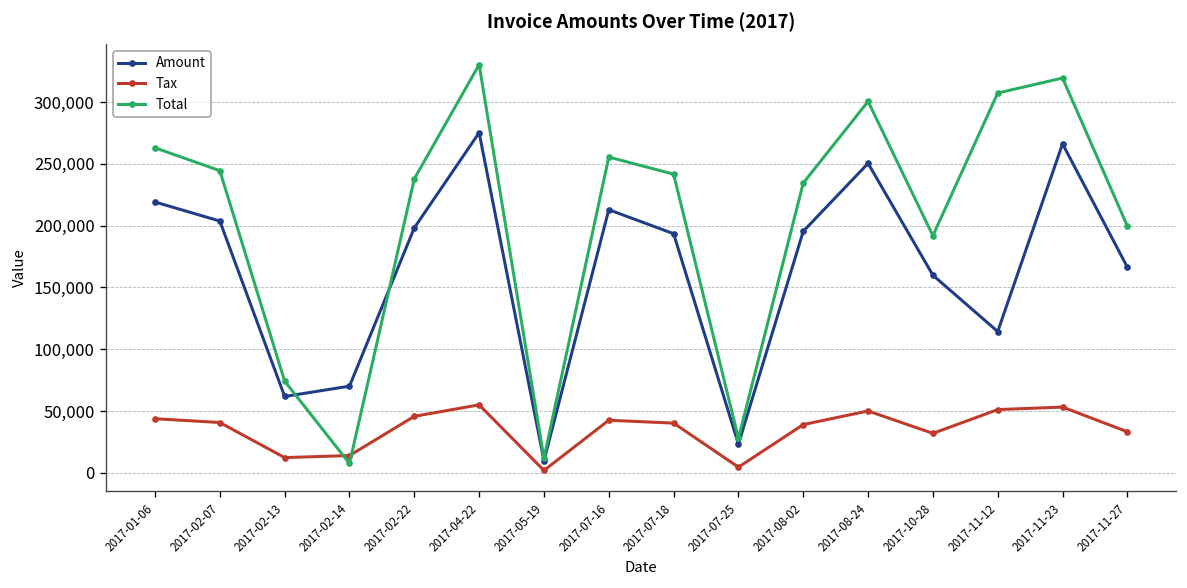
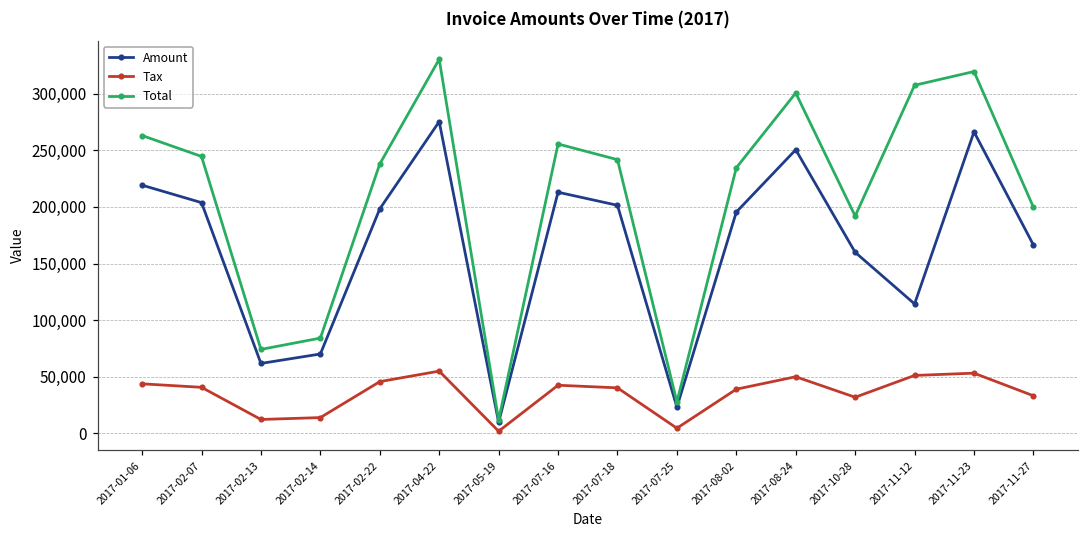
  {
    "Amount": {
      "2017-01-06": "219,000",
      "2017-02-07": "204,000",
      "2017-02-13": "62,000",
      "2017-02-14": "70,000",
      "2017-02-22": "198,000",
      "2017-04-22": "275,000",
      "2017-07-16": "213,000",
-     "2017-07-18": "193,000",
+     "2017-07-18": "201,000",
      "2017-07-25": "23,000",
      "2017-08-02": "195,000",
      "2017-08-24": "250,000",
      "2017-10-28": "160,000",
      "2017-11-12": "114,000",
      "2017-11-23": "266,000",
      "2017-11-27": "166,000"
    },
    "Tax": {
      "2017-01-06": "44,000",
      "2017-02-07": "41,000",
      "2017-02-13": "12,000",
      "2017-02-14": "14,000",
      "2017-02-22": "46,000",
      "2017-04-22": "55,000",
      "2017-05-19": "2,000",
      "2017-07-16": "43,000",
      "2017-07-18": "40,000",
      "2017-07-25": "5,000",
      "2017-08-02": "39,000",
      "2017-08-24": "50,000",
      "2017-10-28": "32,000",
      "2017-11-12": "51,000",
      "2017-11-23": "53,000",
      "2017-11-27": "33,000"
    },
    "Total": {
      "2017-01-06": "263,000",
      "2017-02-07": "244,000",
      "2017-02-13": "74,000",
-     "2017-02-14": "8,000",
+     "2017-02-14": "84,000",
      "2017-02-22": "238,000",
      "2017-04-22": "330,000",
      "2017-07-16": "255,000",
      "2017-07-18": "242,000",
      "2017-07-25": "28,000",
      "2017-08-02": "235,000",
      "2017-08-24": "300,000",
      "2017-10-28": "192,000",
      "2017-11-12": "307,000",
      "2017-11-23": "319,000",
      "2017-11-27": "200,000"
    }
  }
